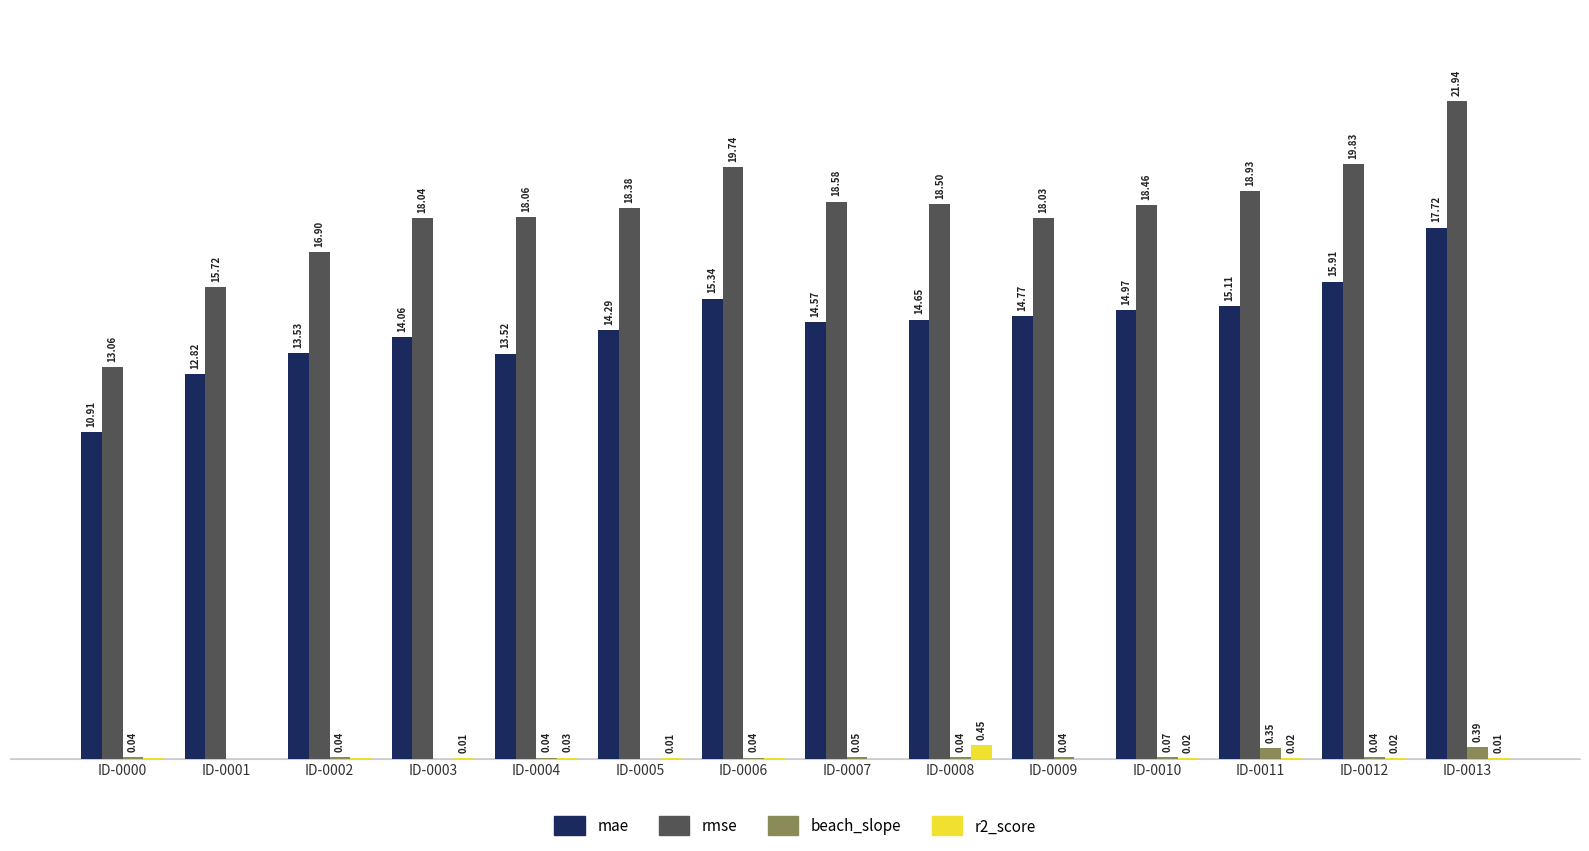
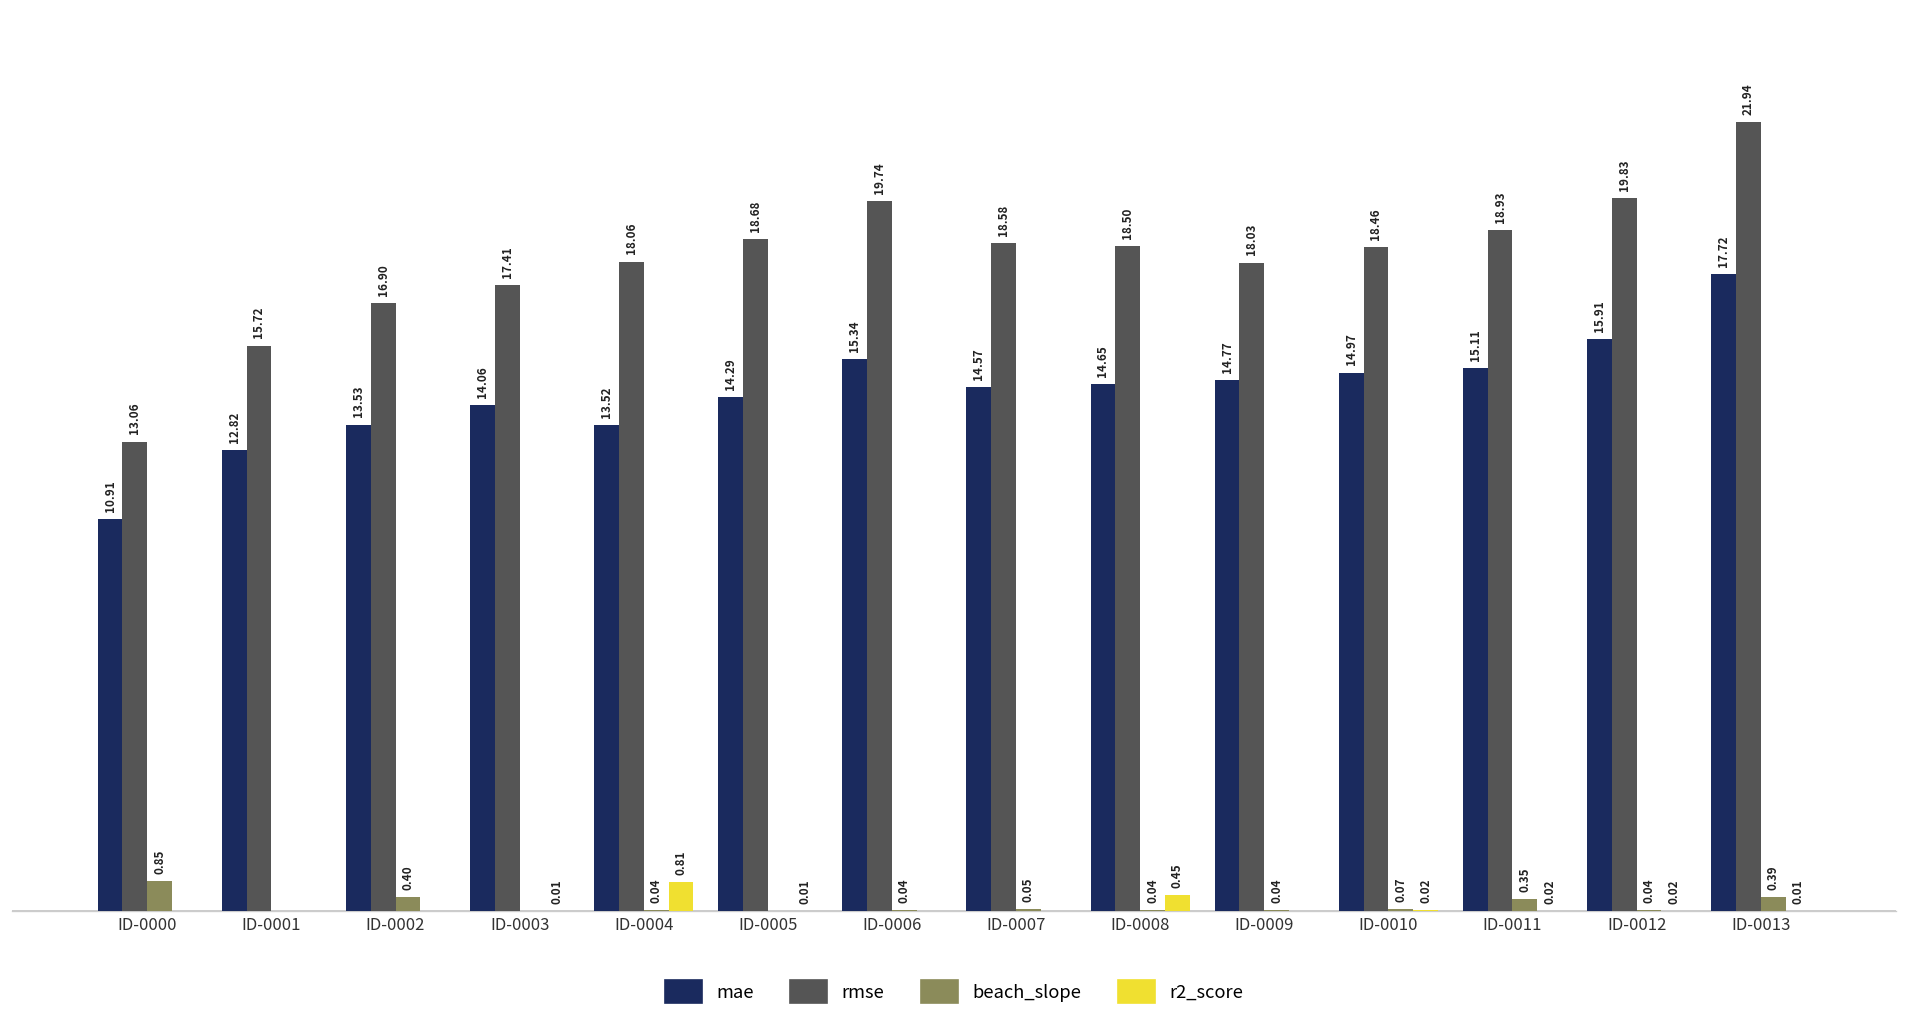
  {
    "mae": {
      "ID-0000": 10.91,
      "ID-0001": 12.82,
      "ID-0002": 13.53,
      "ID-0003": 14.06,
      "ID-0004": 13.52,
      "ID-0005": 14.29,
      "ID-0006": 15.34,
      "ID-0007": 14.57,
      "ID-0008": 14.65,
      "ID-0009": 14.77,
      "ID-0010": 14.97,
      "ID-0011": 15.11,
      "ID-0012": 15.91,
      "ID-0013": 17.72
    },
    "rmse": {
      "ID-0000": 13.06,
      "ID-0001": 15.72,
      "ID-0002": 16.90,
-     "ID-0003": 18.04,
+     "ID-0003": 17.41,
      "ID-0004": 18.06,
-     "ID-0005": 18.38,
+     "ID-0005": 18.68,
      "ID-0006": 19.74,
      "ID-0007": 18.58,
      "ID-0008": 18.50,
      "ID-0009": 18.03,
      "ID-0010": 18.46,
      "ID-0011": 18.93,
      "ID-0012": 19.83,
      "ID-0013": 21.94
    },
    "beach_slope": {
-     "ID-0000": 0.04,
-     "ID-0002": 0.04,
+     "ID-0000": 0.85,
+     "ID-0002": 0.40,
      "ID-0004": 0.04,
      "ID-0006": 0.04,
      "ID-0007": 0.05,
      "ID-0008": 0.04,
      "ID-0009": 0.04,
      "ID-0010": 0.07,
      "ID-0011": 0.35,
      "ID-0012": 0.04,
      "ID-0013": 0.39
    },
    "r2_score": {
      "ID-0003": 0.01,
-     "ID-0004": 0.03,
+     "ID-0004": 0.81,
      "ID-0005": 0.01,
      "ID-0008": 0.45,
      "ID-0010": 0.02,
      "ID-0011": 0.02,
      "ID-0012": 0.02,
      "ID-0013": 0.01
    }
  }
